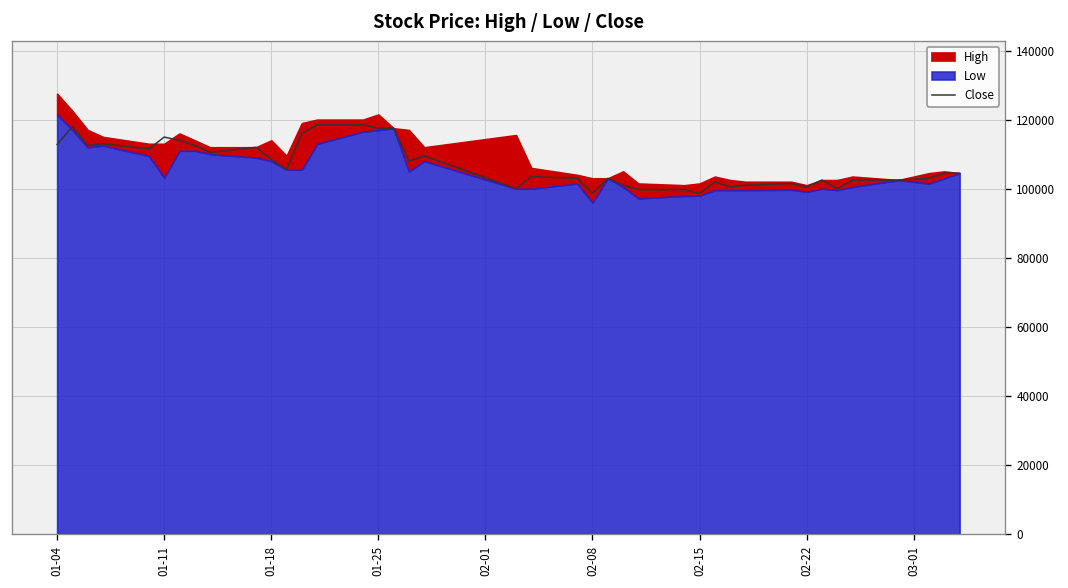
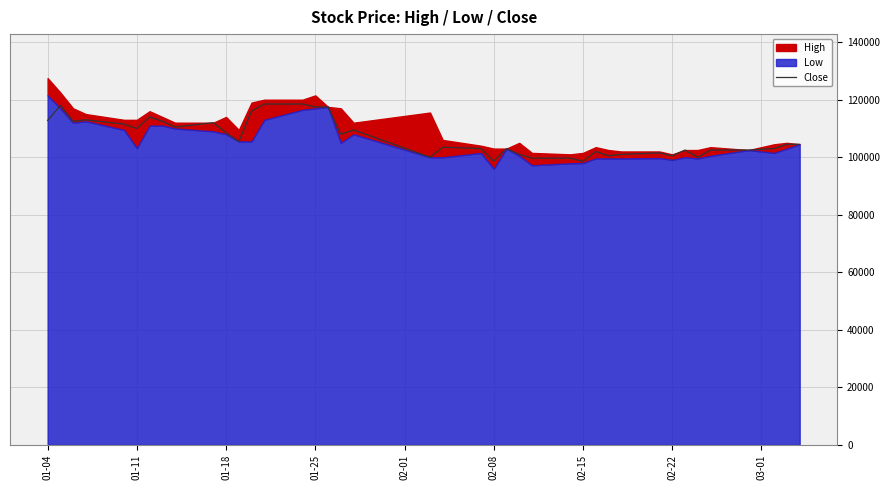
  {
    "Close": {
      "01-04": 113000,
-     "01-11": 115000,
+     "01-11": 110000,
      "02-08": 99000
    },
    "Low": {
      "01-04": 122000,
      "01-11": 103000,
      "02-08": 96000,
      "02-22": 99000
    }
  }
